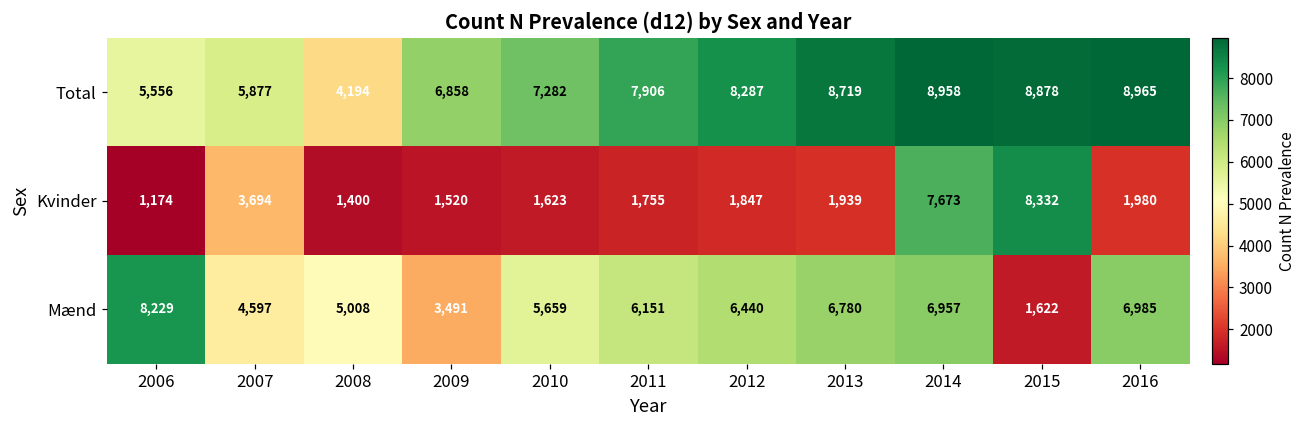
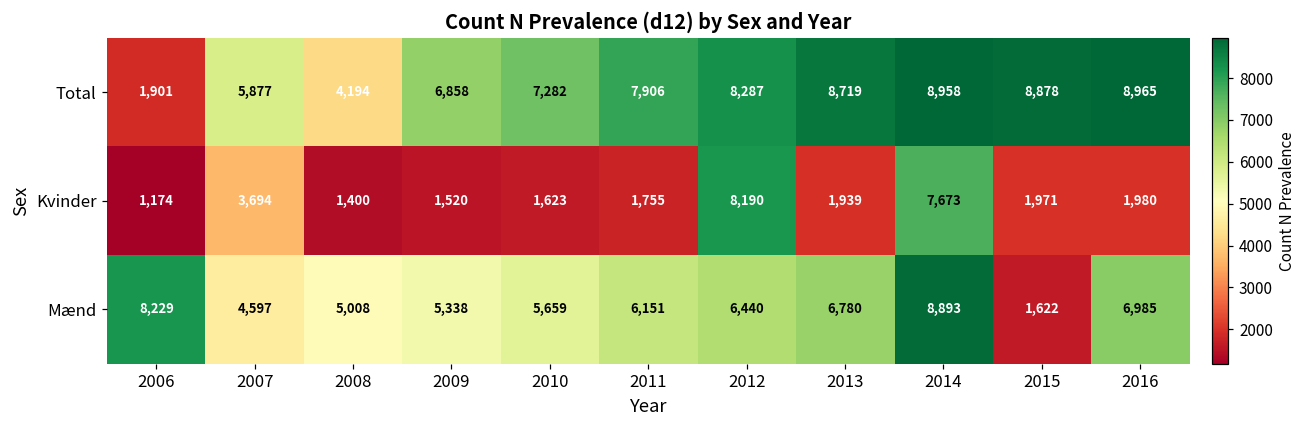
  {
    "Total": {
-     "2006": "5,556",
+     "2006": "1,901",
      "2007": "5,877",
      "2008": "4,194",
      "2009": "6,858",
      "2010": "7,282",
      "2011": "7,906",
      "2012": "8,287",
      "2013": "8,719",
      "2014": "8,958",
      "2015": "8,878",
      "2016": "8,965"
    },
    "Kvinder": {
      "2006": "1,174",
      "2007": "3,694",
      "2008": "1,400",
      "2009": "1,520",
      "2010": "1,623",
      "2011": "1,755",
-     "2012": "1,847",
+     "2012": "8,190",
      "2013": "1,939",
      "2014": "7,673",
-     "2015": "8,332",
+     "2015": "1,971",
      "2016": "1,980"
    },
    "Mænd": {
      "2006": "8,229",
      "2007": "4,597",
      "2008": "5,008",
-     "2009": "3,491",
+     "2009": "5,338",
      "2010": "5,659",
      "2011": "6,151",
      "2012": "6,440",
      "2013": "6,780",
-     "2014": "6,957",
+     "2014": "8,893",
      "2015": "1,622",
      "2016": "6,985"
    }
  }
